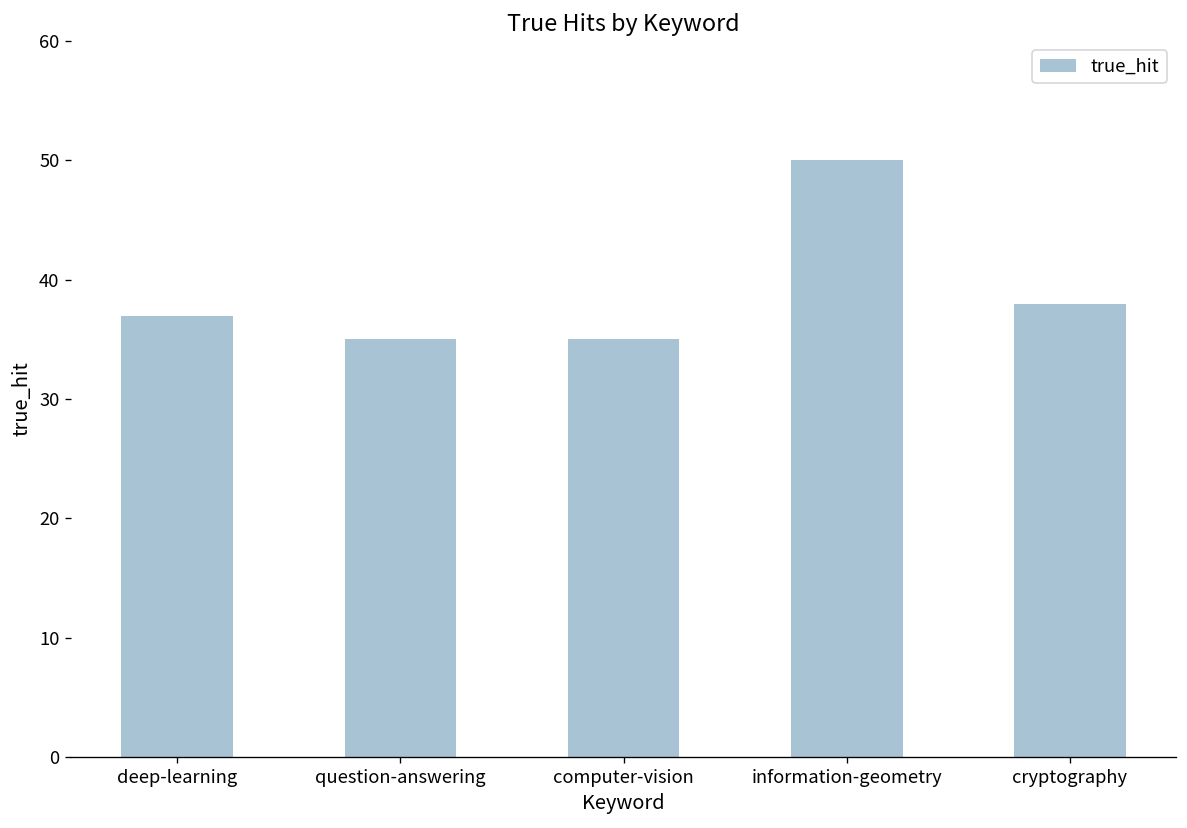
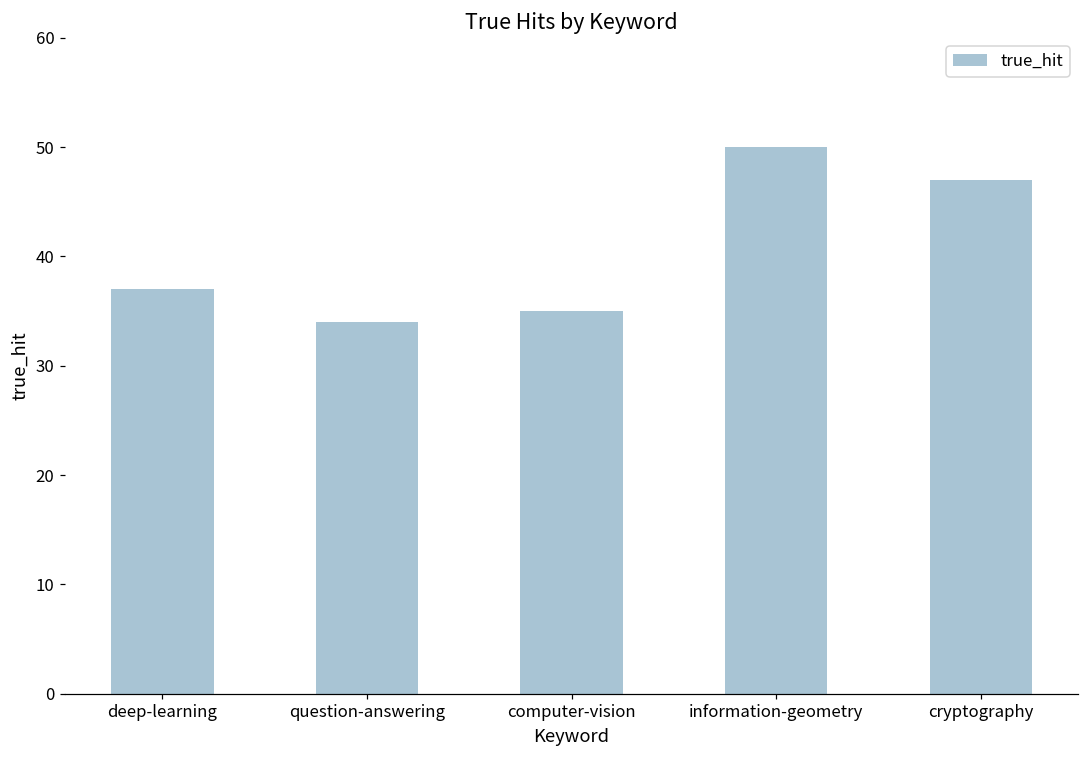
  {
    "deep-learning": 37,
-   "question-answering": 35,
+   "question-answering": 34,
    "computer-vision": 35,
    "information-geometry": 50,
-   "cryptography": 38
+   "cryptography": 47
  }
